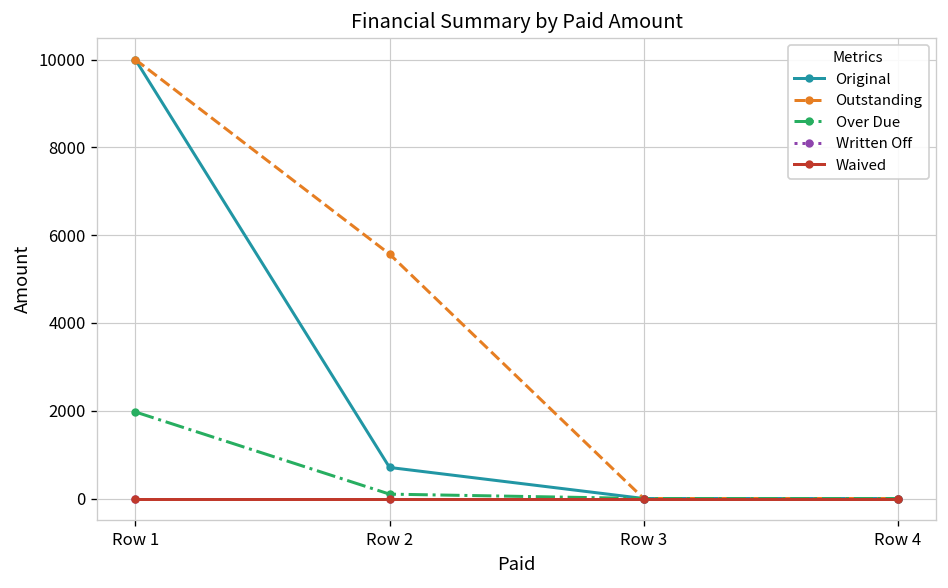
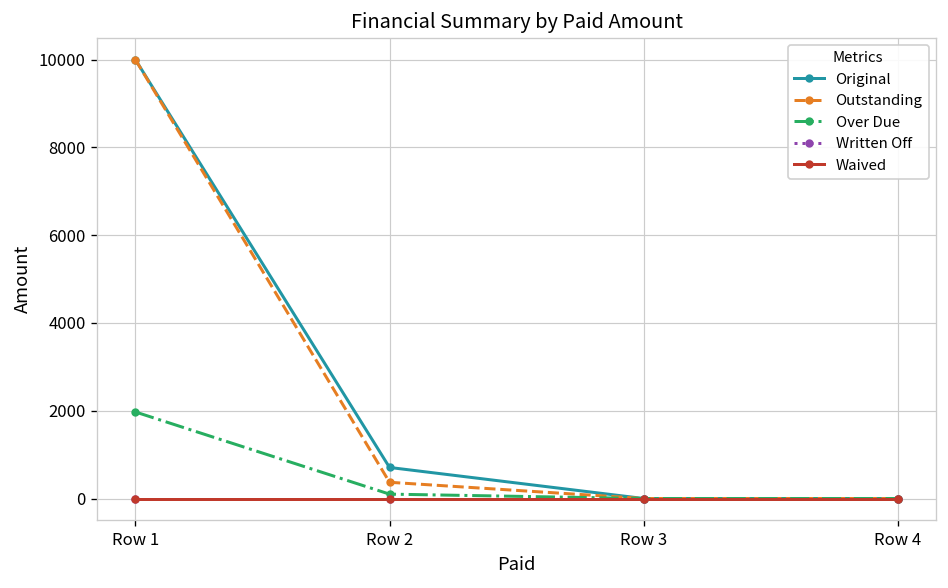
  {
    "Original": {
      "Row 2": 700
    },
    "Outstanding": {
-     "Row 2": 5600
+     "Row 2": 400
    },
    "Over Due": {
      "Row 1": 2000,
      "Row 2": 100
    },
    "Waived": {
      "Row 1": 0,
      "Row 2": 0
    }
  }
